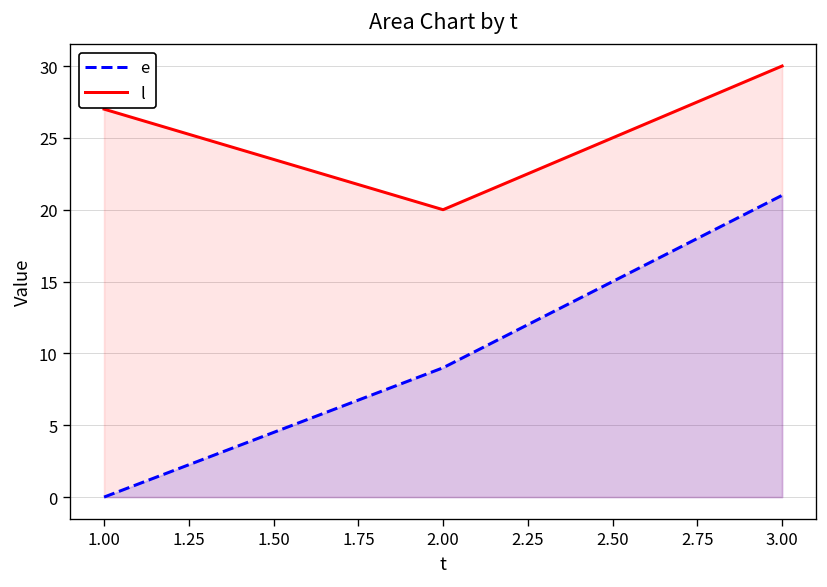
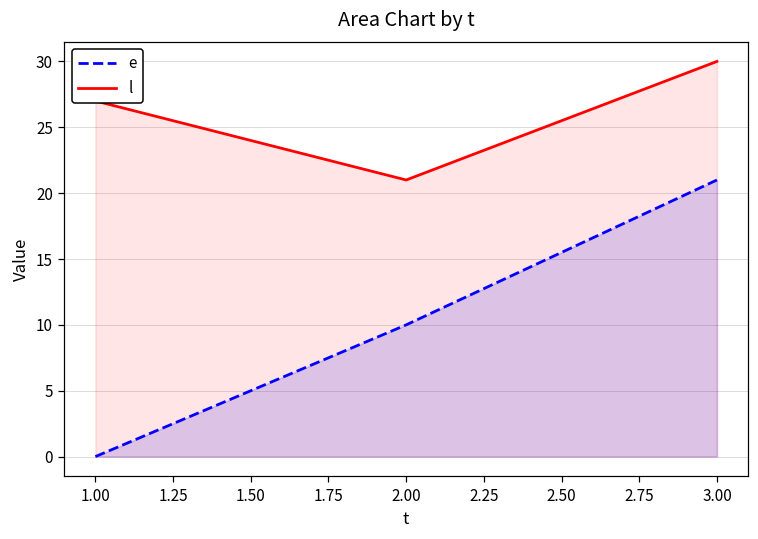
  {
    "e": {
      "1.00": 0,
-     "2.00": 9,
+     "2.00": 10,
      "3.00": 21
    },
    "l": {
      "1.00": 27,
-     "2.00": 20,
+     "2.00": 21,
      "3.00": 30
    }
  }
